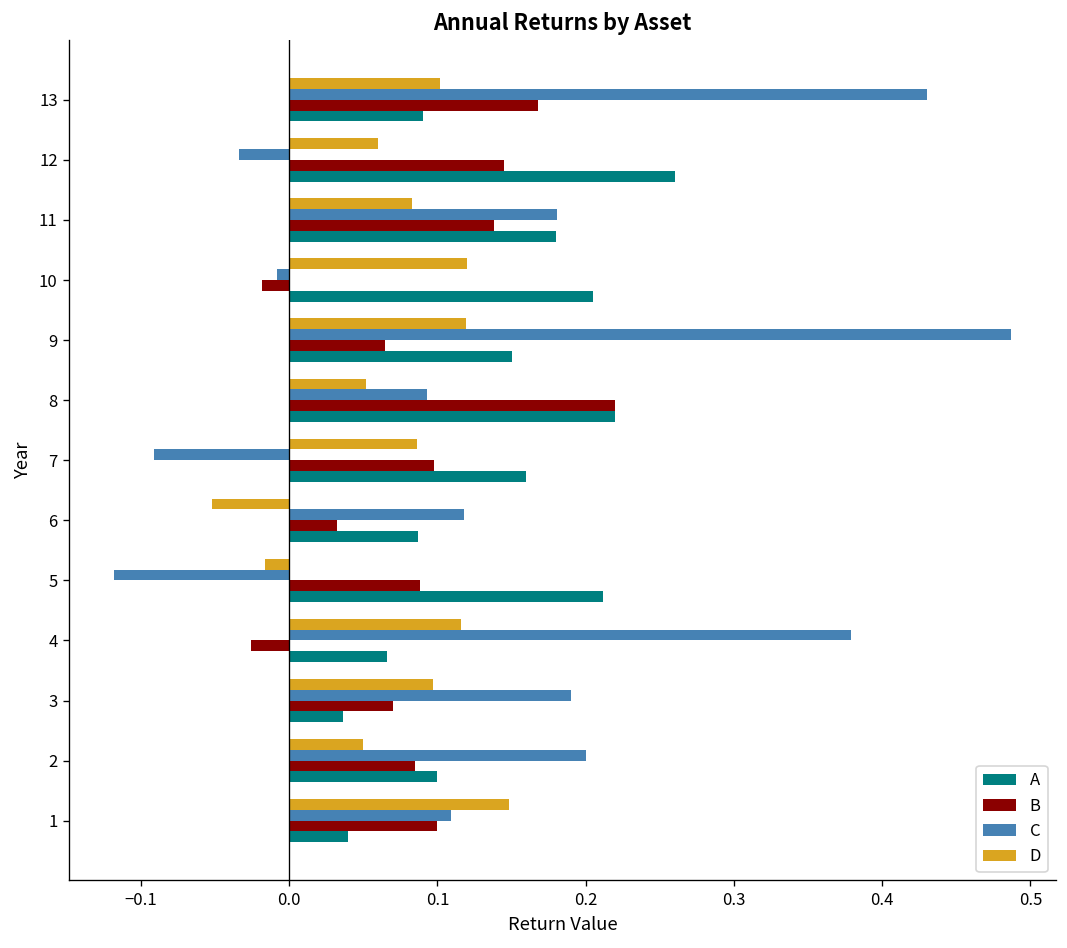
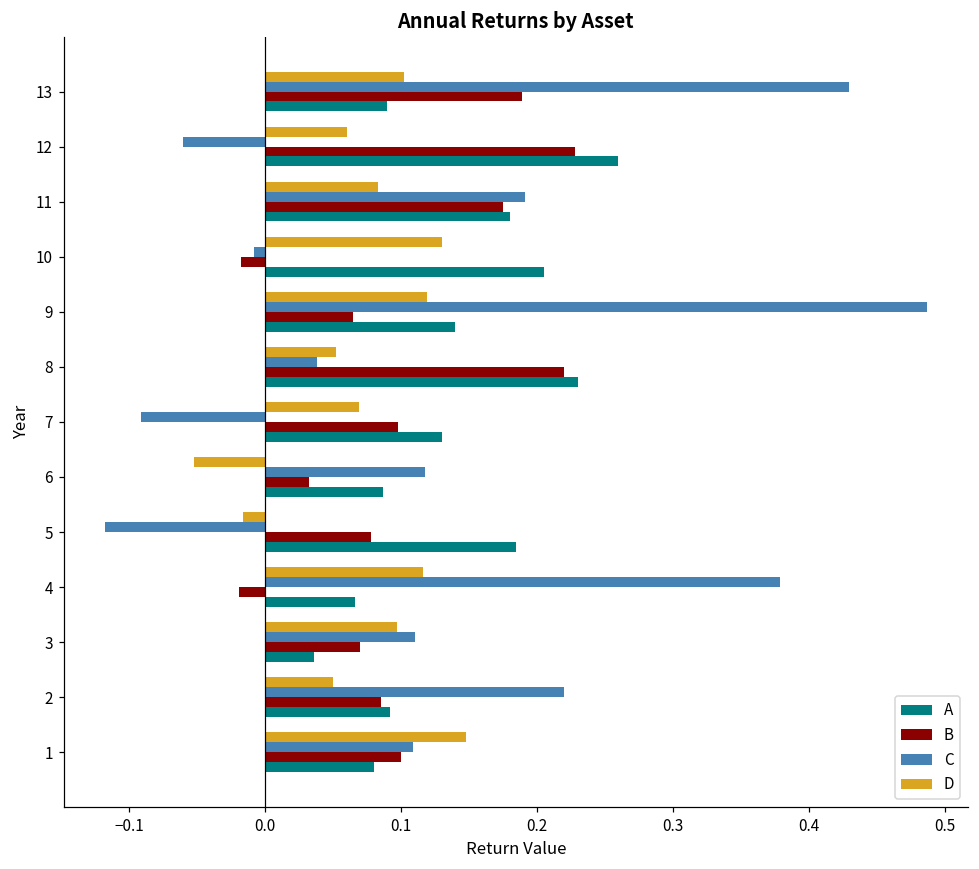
  {
    "A": {
      "13": 0.090,
      "12": 0.260,
      "11": 0.180,
      "10": 0.205,
-     "9": 0.15,
-     "8": 0.22,
-     "7": 0.16,
+     "9": 0.14,
+     "8": 0.23,
+     "7": 0.13,
      "6": 0.087,
-     "5": 0.212,
+     "5": 0.185,
      "4": 0.066,
      "3": 0.036,
-     "2": 0.100,
-     "1": 0.04
+     "2": 0.092,
+     "1": 0.08
    },
    "B": {
-     "13": 0.168,
-     "12": 0.145,
-     "11": 0.138,
+     "13": 0.189,
+     "12": 0.228,
+     "11": 0.175,
      "10": -0.018,
      "9": 0.065,
      "8": 0.220,
      "7": 0.098,
      "6": 0.032,
-     "5": 0.088,
-     "4": -0.026,
+     "5": 0.078,
+     "4": -0.019,
      "3": 0.070,
      "2": 0.085,
      "1": 0.100
    },
    "C": {
      "13": 0.430,
-     "12": -0.034,
-     "11": 0.181,
+     "12": -0.060,
+     "11": 0.191,
      "10": -0.008,
      "9": 0.487,
-     "8": 0.093,
+     "8": 0.038,
      "7": -0.091,
      "6": 0.118,
      "5": -0.118,
      "4": 0.379,
-     "3": 0.19,
-     "2": 0.20,
+     "3": 0.11,
+     "2": 0.22,
      "1": 0.109
    },
    "D": {
      "13": 0.102,
      "12": 0.060,
      "11": 0.083,
-     "10": 0.12,
+     "10": 0.13,
      "9": 0.119,
      "8": 0.052,
-     "7": 0.086,
+     "7": 0.069,
      "6": -0.052,
      "5": -0.016,
      "4": 0.116,
      "3": 0.097,
      "2": 0.050,
      "1": 0.148
    }
  }
